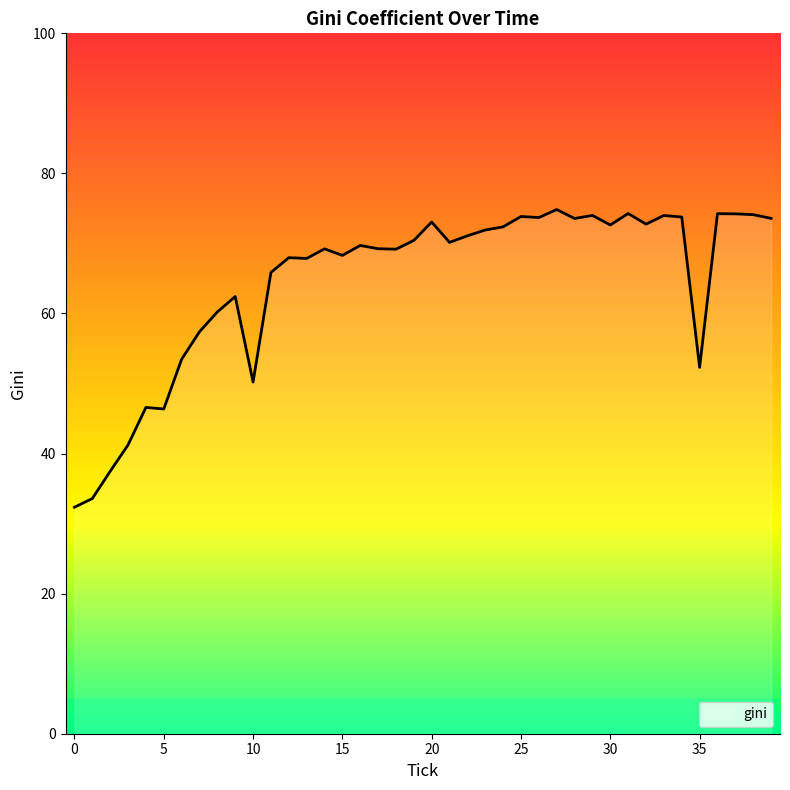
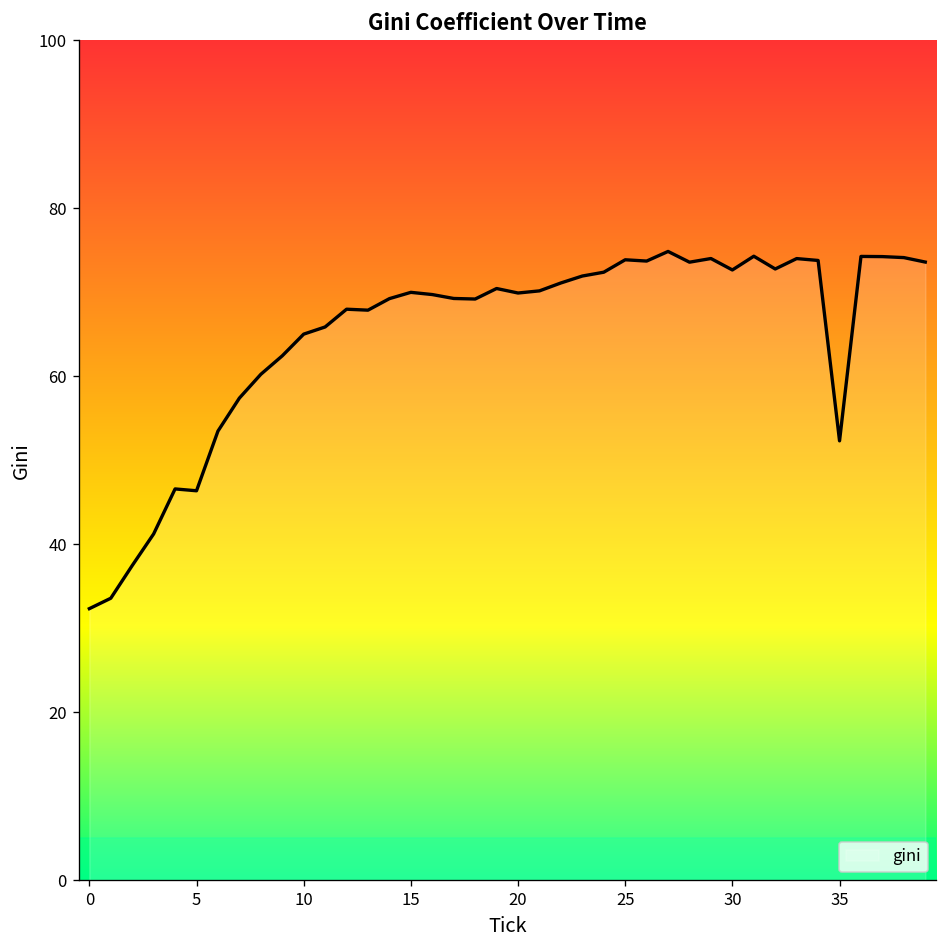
  {
    "0": 32,
    "5": 46,
-   "10": 50,
-   "15": 68,
-   "20": 73,
+   "10": 65,
+   "15": 70,
+   "20": 70,
    "25": 74,
    "30": 73,
    "35": 52
  }
